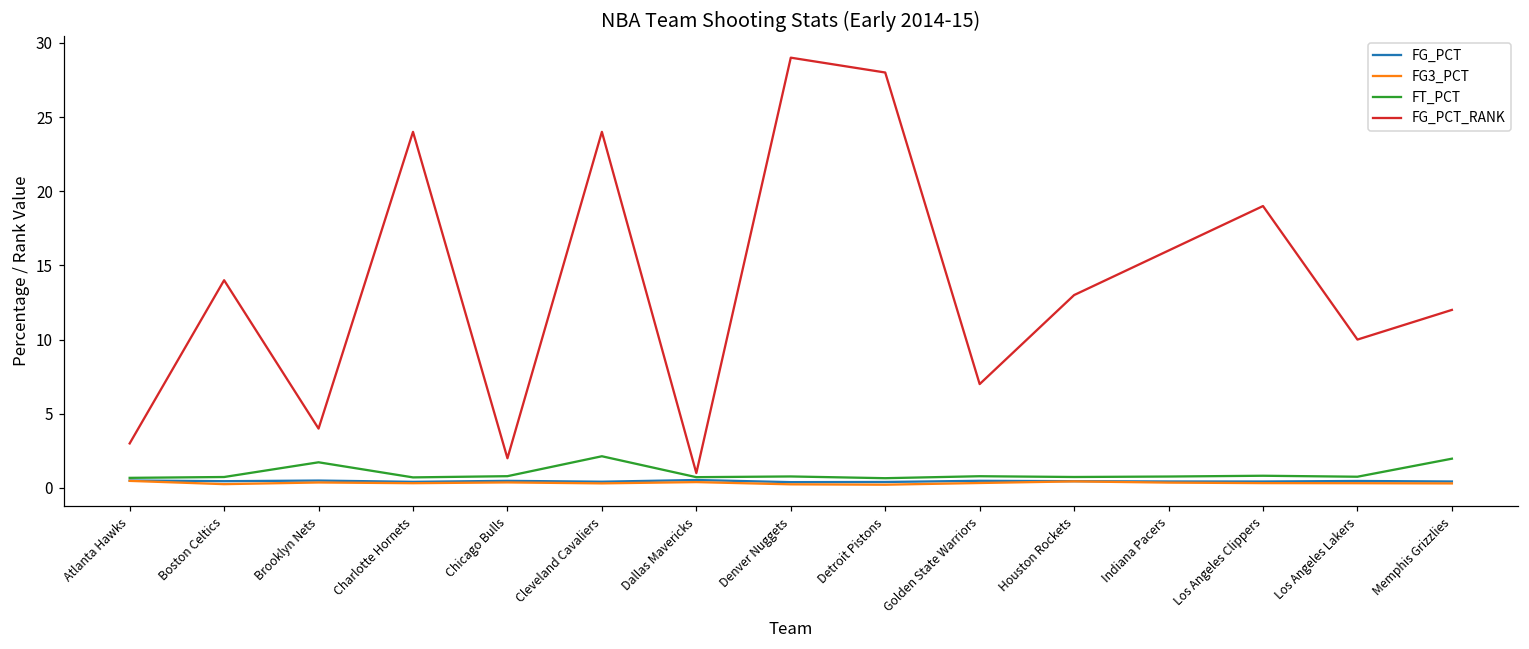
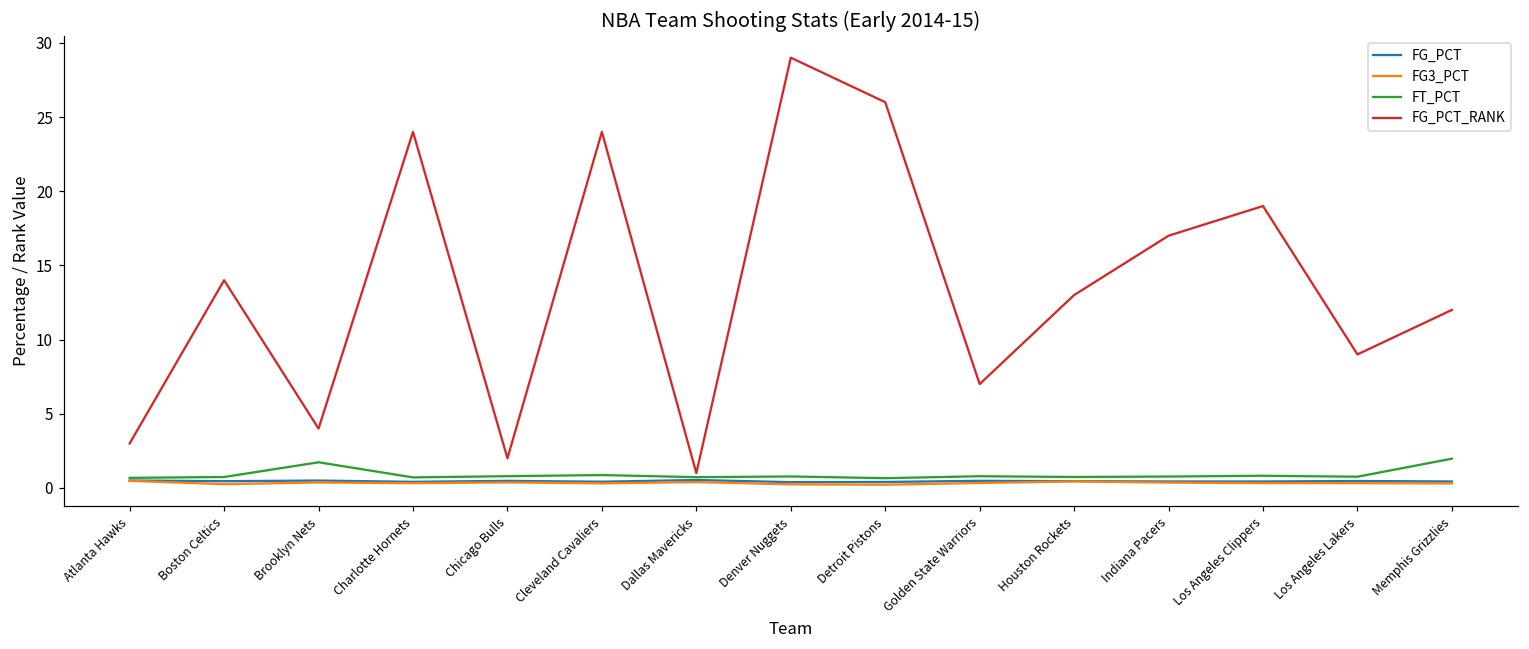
  {
    "FG_PCT": {
      "Boston Celtics": 0.5
    },
    "FG3_PCT": {
      "Boston Celtics": 0.3
    },
    "FT_PCT": {
      "Boston Celtics": 0.7,
      "Brooklyn Nets": 1.7,
      "Charlotte Hornets": 0.7,
      "Chicago Bulls": 0.8,
-     "Cleveland Cavaliers": 2.1,
+     "Cleveland Cavaliers": 0.9,
      "Dallas Mavericks": 0.7,
      "Denver Nuggets": 0.8,
      "Detroit Pistons": 0.7,
      "Golden State Warriors": 0.8,
      "Houston Rockets": 0.7,
      "Indiana Pacers": 0.8,
      "Los Angeles Clippers": 0.8,
      "Los Angeles Lakers": 0.8,
      "Memphis Grizzlies": 2.0
    },
    "FG_PCT_RANK": {
      "Atlanta Hawks": 3,
      "Boston Celtics": 14,
      "Brooklyn Nets": 4,
      "Charlotte Hornets": 24,
      "Chicago Bulls": 2,
      "Cleveland Cavaliers": 24,
      "Dallas Mavericks": 1,
      "Denver Nuggets": 29,
-     "Detroit Pistons": 28,
+     "Detroit Pistons": 26,
      "Golden State Warriors": 7,
      "Houston Rockets": 13,
-     "Indiana Pacers": 16,
+     "Indiana Pacers": 17,
      "Los Angeles Clippers": 19,
-     "Los Angeles Lakers": 10,
+     "Los Angeles Lakers": 9,
      "Memphis Grizzlies": 12
    }
  }
